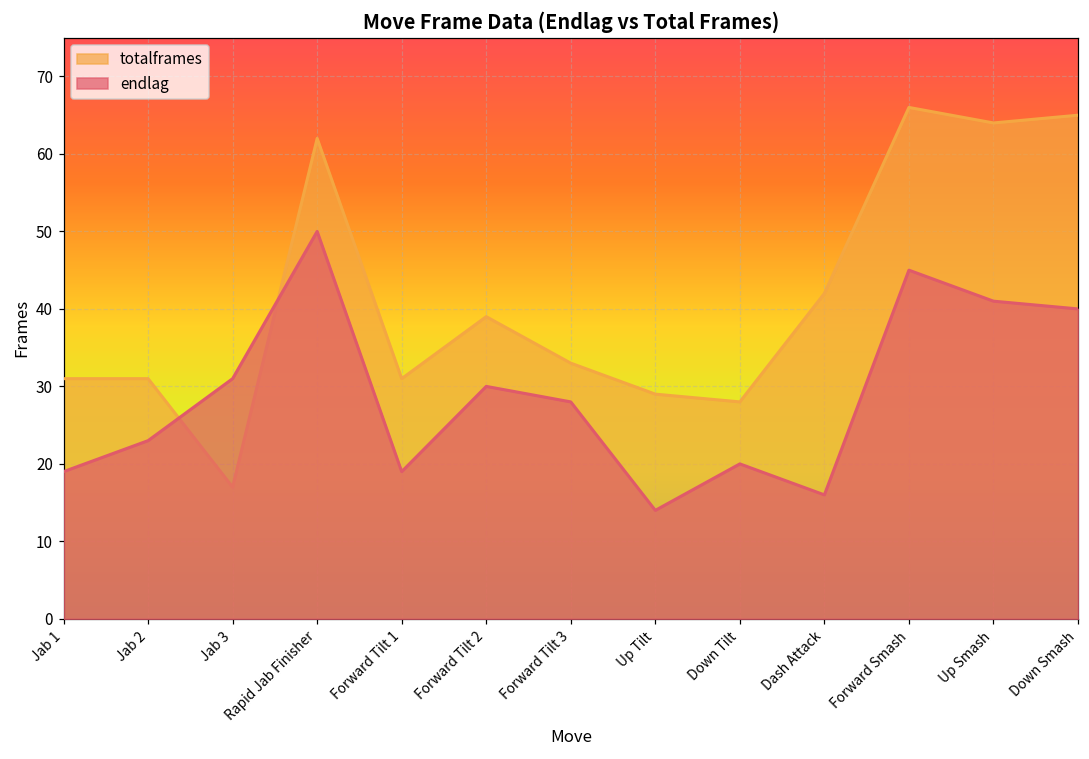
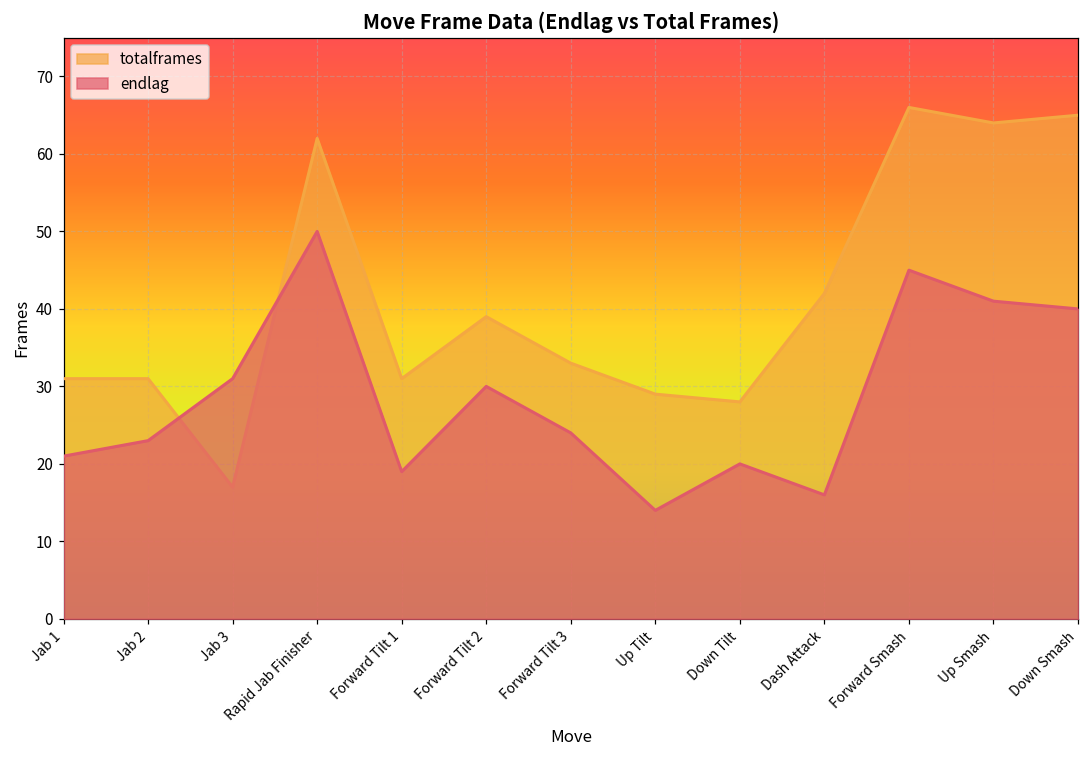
  {
    "totalframes": {
      "Jab 1": 31,
      "Jab 2": 31,
      "Jab 3": 17,
      "Rapid Jab Finisher": 62,
      "Forward Tilt 1": 31,
      "Forward Tilt 2": 39,
      "Forward Tilt 3": 33,
      "Up Tilt": 29,
      "Down Tilt": 28,
      "Dash Attack": 42,
      "Forward Smash": 66,
      "Up Smash": 64,
      "Down Smash": 65
    },
    "endlag": {
-     "Jab 1": 19,
+     "Jab 1": 21,
      "Jab 2": 23,
      "Jab 3": 31,
      "Rapid Jab Finisher": 50,
      "Forward Tilt 1": 19,
      "Forward Tilt 2": 30,
-     "Forward Tilt 3": 28,
+     "Forward Tilt 3": 24,
      "Up Tilt": 14,
      "Down Tilt": 20,
      "Dash Attack": 16,
      "Forward Smash": 45,
      "Up Smash": 41,
      "Down Smash": 40
    }
  }
